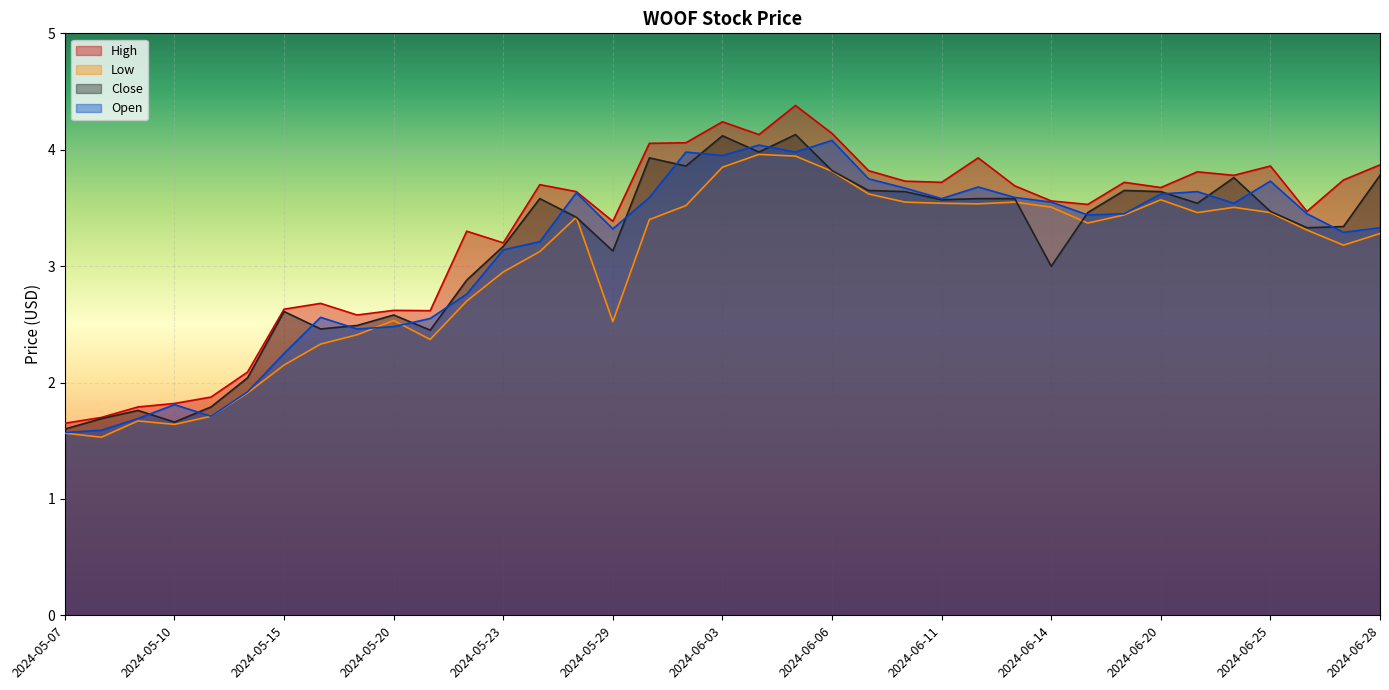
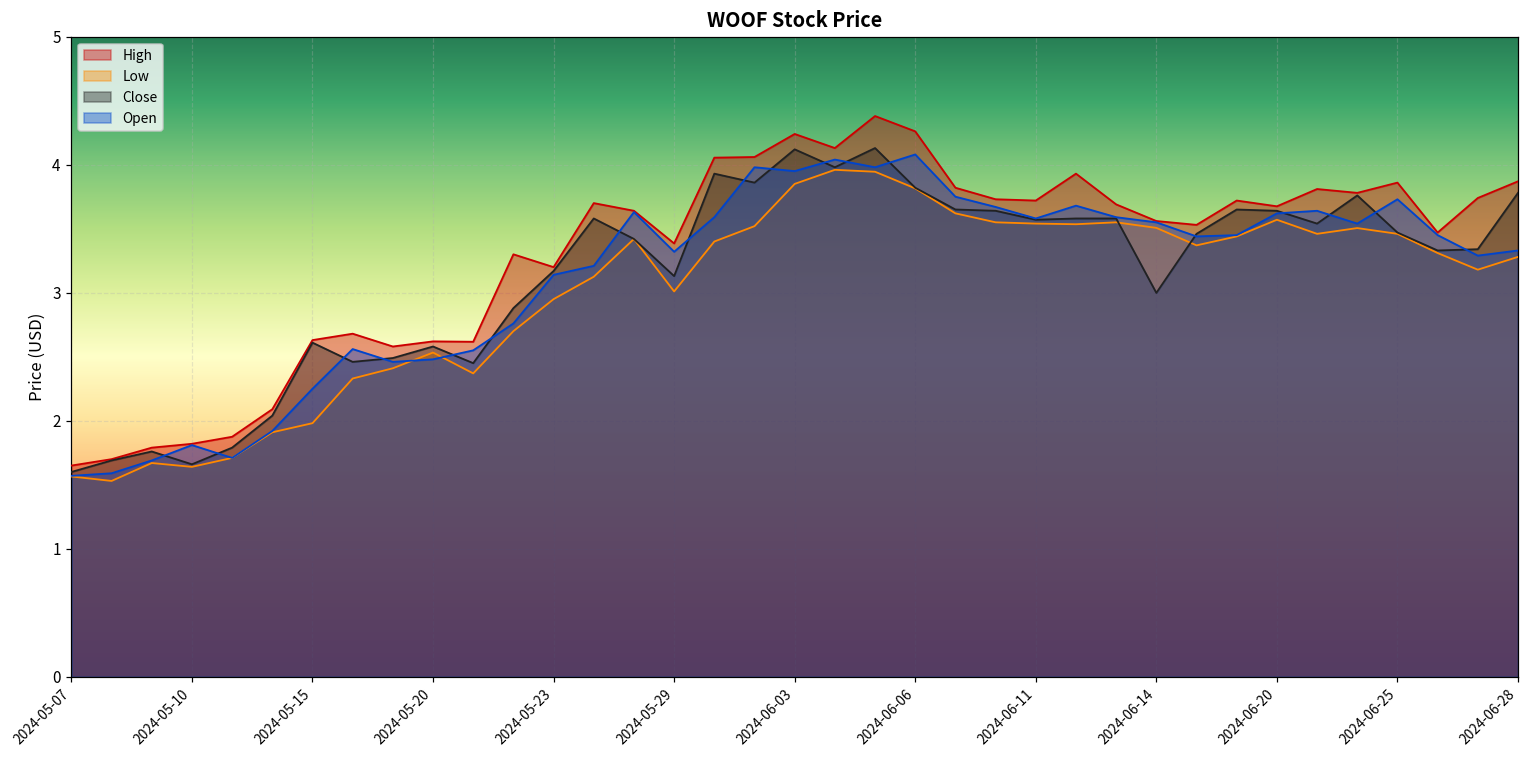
  {
    "High": {
      "2024-05-07": 1.65,
      "2024-05-20": 2.62,
      "2024-05-23": 3.20,
      "2024-05-29": 3.38,
      "2024-06-03": 4.24,
-     "2024-06-06": 4.14,
+     "2024-06-06": 4.26,
      "2024-06-11": 3.72,
      "2024-06-20": 3.67,
      "2024-06-25": 3.86,
      "2024-06-28": 3.87
    },
    "Low": {
-     "2024-05-15": 2.15,
+     "2024-05-15": 1.98,
      "2024-05-20": 2.53,
      "2024-05-23": 2.95,
-     "2024-05-29": 2.52,
+     "2024-05-29": 3.01,
      "2024-06-03": 3.85,
      "2024-06-11": 3.54,
      "2024-06-14": 3.51,
      "2024-06-20": 3.57,
      "2024-06-28": 3.28
    },
    "Close": {
      "2024-05-07": 1.60,
      "2024-05-20": 2.58,
      "2024-05-23": 3.17,
      "2024-05-29": 3.13,
      "2024-06-03": 4.12,
      "2024-06-14": 3.00,
      "2024-06-28": 3.78
    },
    "Open": {
      "2024-05-15": 2.25,
      "2024-05-20": 2.48,
      "2024-05-23": 3.14,
      "2024-05-29": 3.32,
      "2024-06-03": 3.95,
      "2024-06-06": 4.08,
      "2024-06-25": 3.73,
      "2024-06-28": 3.33
    }
  }
